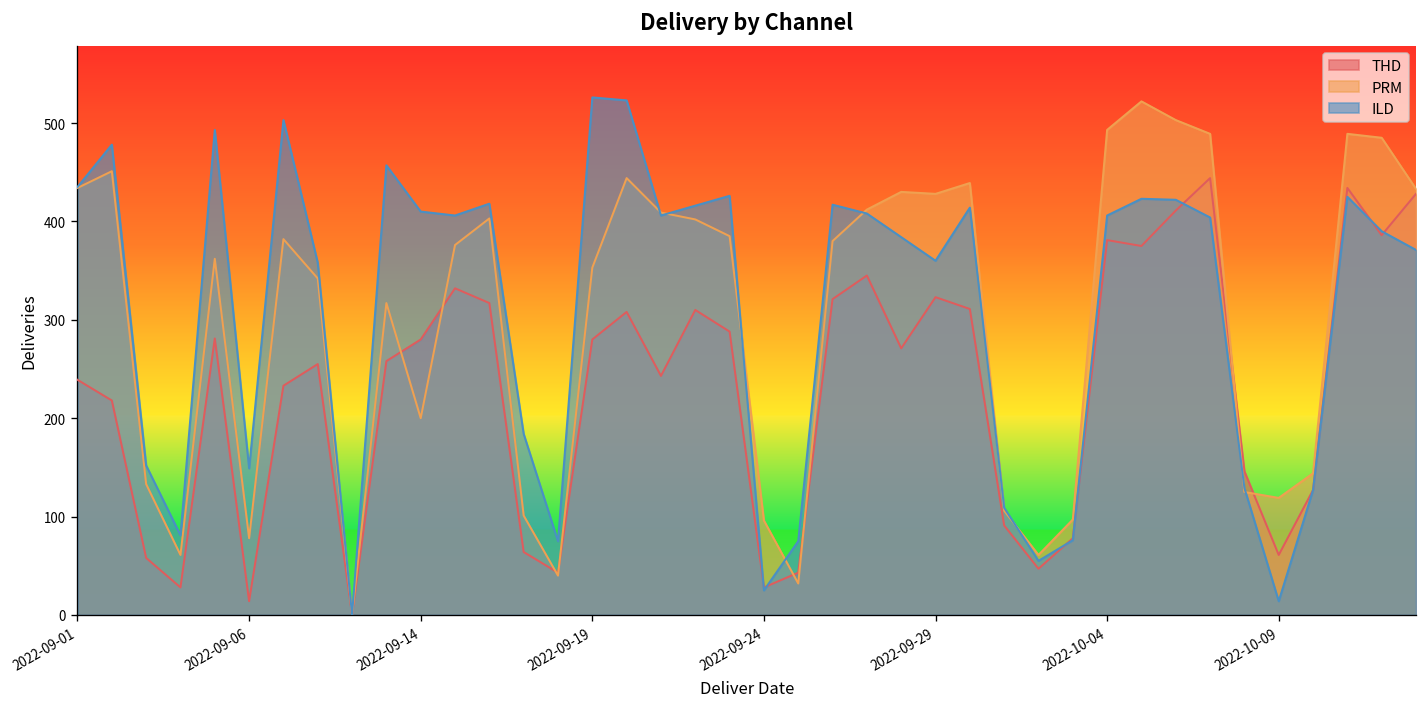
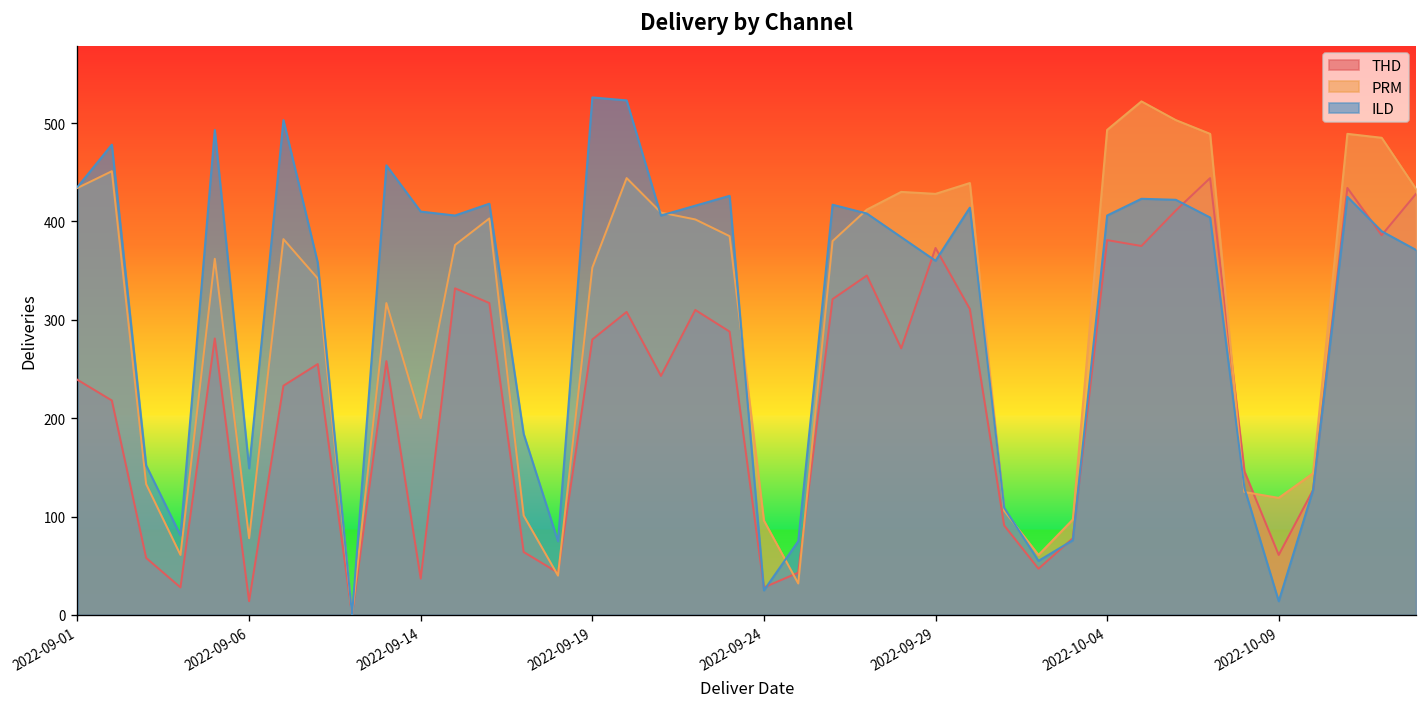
  {
    "THD": {
      "2022-09-01": 240,
      "2022-09-06": 10,
-     "2022-09-14": 280,
+     "2022-09-14": 40,
      "2022-09-19": 280,
-     "2022-09-29": 320,
+     "2022-09-29": 370,
      "2022-10-04": 380,
      "2022-10-09": 60
    },
    "PRM": {
      "2022-09-06": 80,
      "2022-09-14": 200,
      "2022-09-19": 350,
      "2022-09-24": 100,
      "2022-09-29": 430,
      "2022-10-04": 490,
      "2022-10-09": 120
    },
    "ILD": {
      "2022-09-06": 150,
      "2022-09-14": 410,
      "2022-09-19": 530,
      "2022-09-29": 360,
      "2022-10-04": 410,
      "2022-10-09": 10
    }
  }
